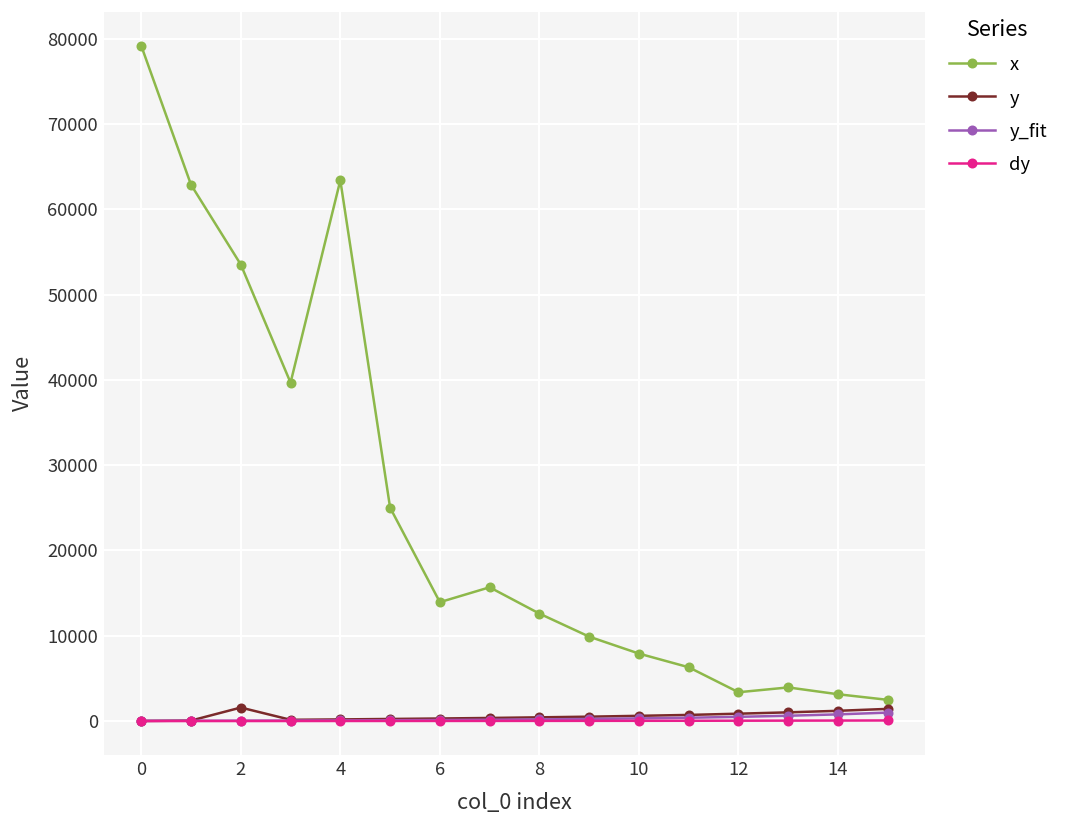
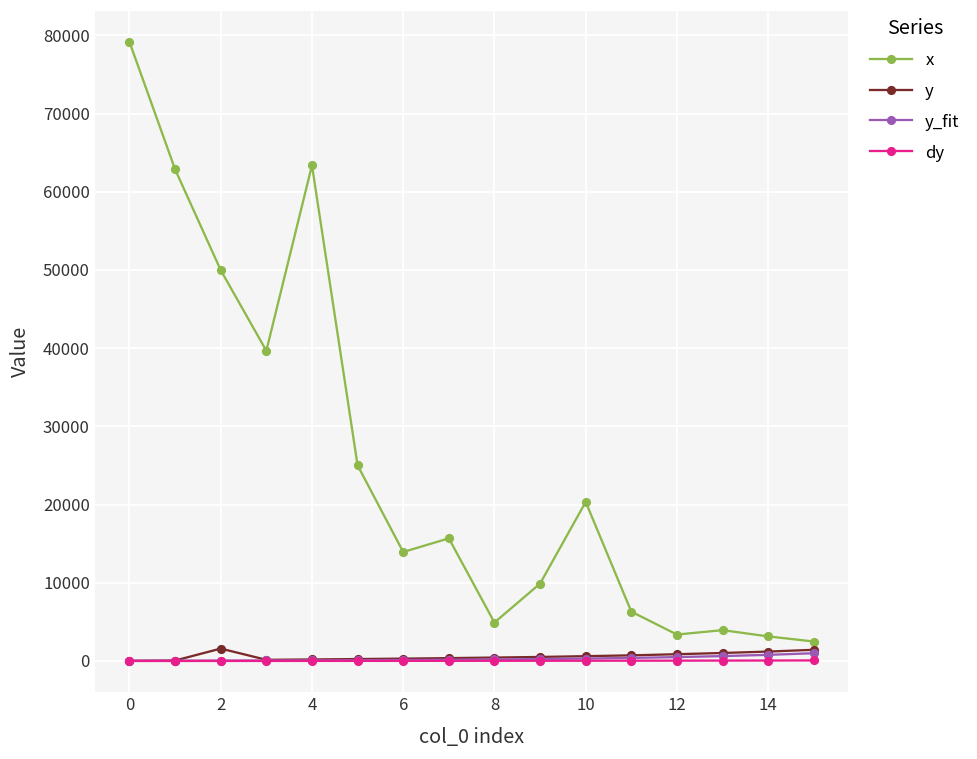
  {
    "x": {
      "0": 79000,
-     "2": 54000,
+     "2": 50000,
      "4": 63000,
      "6": 14000,
-     "8": 13000,
-     "10": 8000,
+     "8": 5000,
+     "10": 20000,
      "12": 3000,
      "14": 3000
    },
    "y": {
      "2": 2000,
      "12": 1000,
      "14": 1000
    },
    "y_fit": {
      "12": 0,
      "14": 1000
    },
    "dy": {
      "12": 0,
      "14": 0
    }
  }
